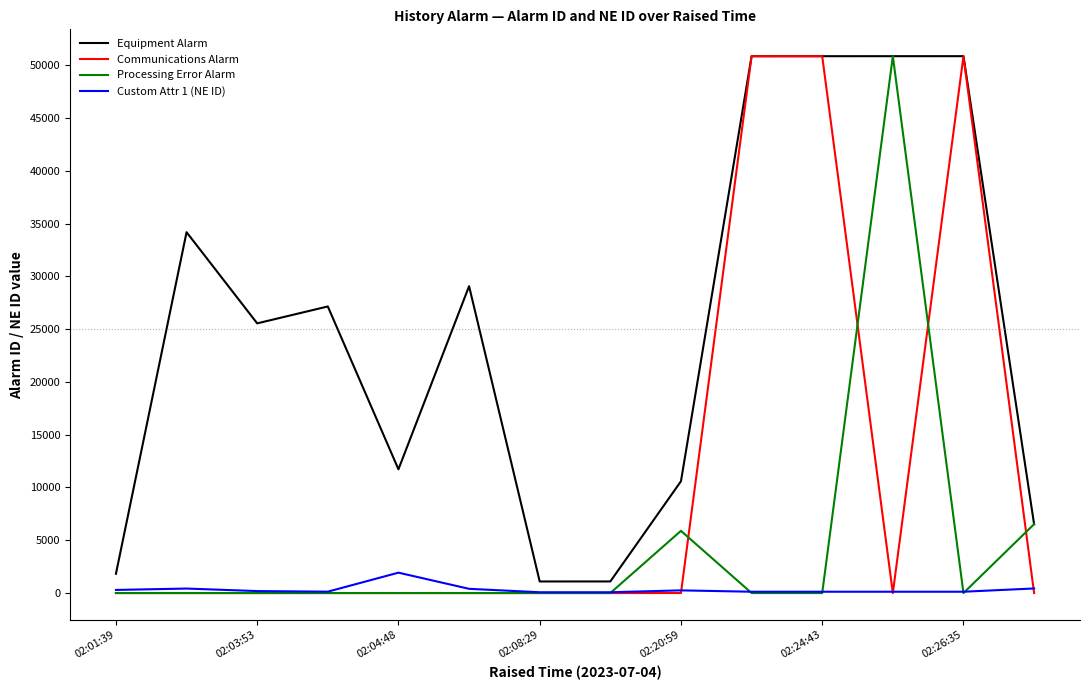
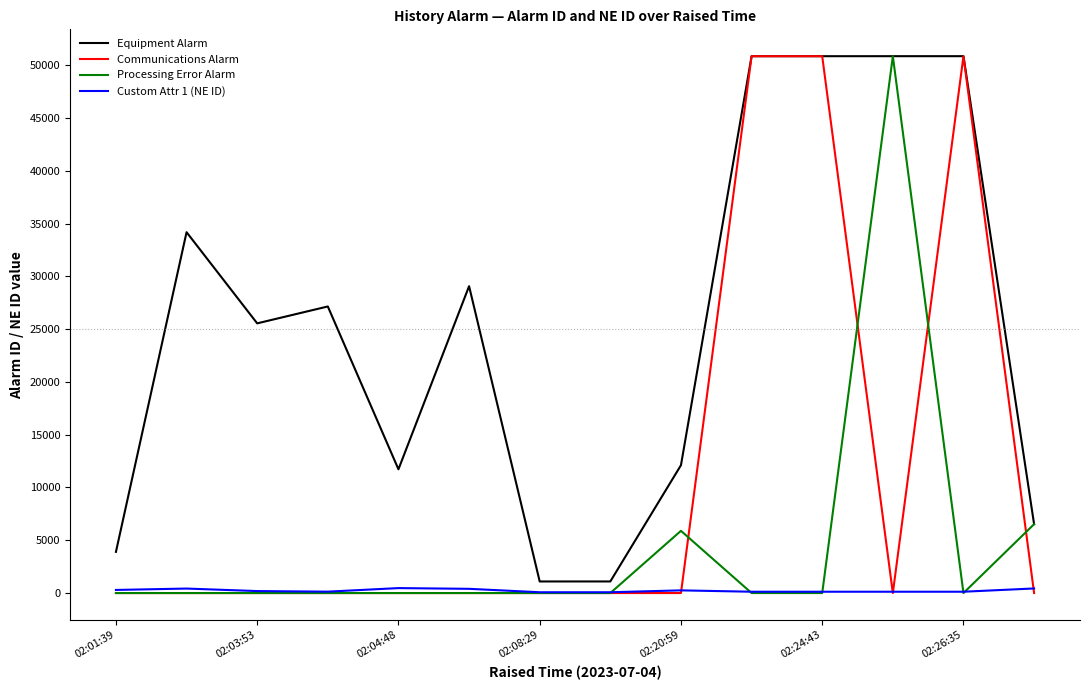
  {
    "Equipment Alarm": {
-     "02:01:39": 1800,
+     "02:01:39": 3900,
      "02:03:53": 25500,
      "02:04:48": 11700,
-     "02:20:59": 10600
+     "02:20:59": 12100
    },
    "Communications Alarm": {
      "02:20:59": 0
    },
    "Processing Error Alarm": {
      "02:20:59": 5900
    },
    "Custom Attr 1 (NE ID)": {
      "02:01:39": 300,
-     "02:04:48": 1900,
+     "02:04:48": 500,
      "02:20:59": 300
    }
  }
